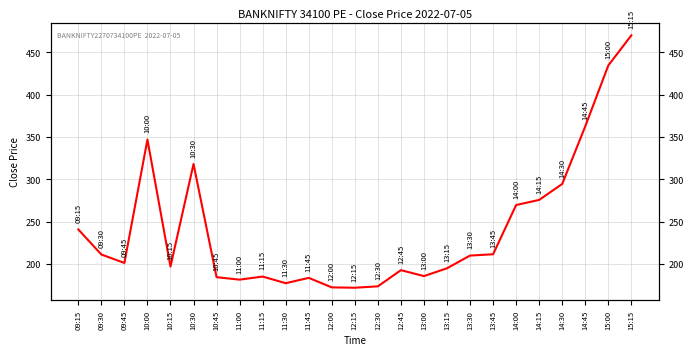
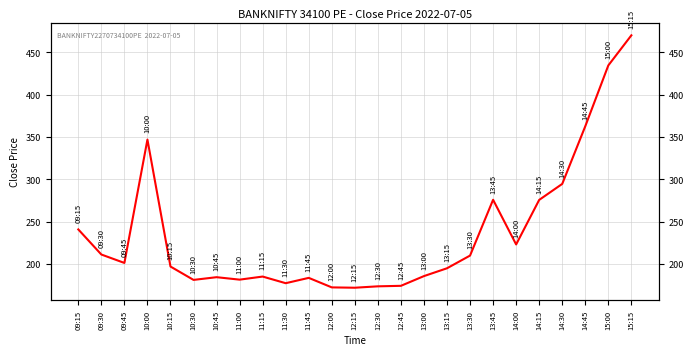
  {
-   "10:30": 320,
-   "12:45": 190,
-   "13:45": 210,
-   "14:00": 270
+   "10:30": 180,
+   "12:45": 170,
+   "13:45": 280,
+   "14:00": 220
  }
